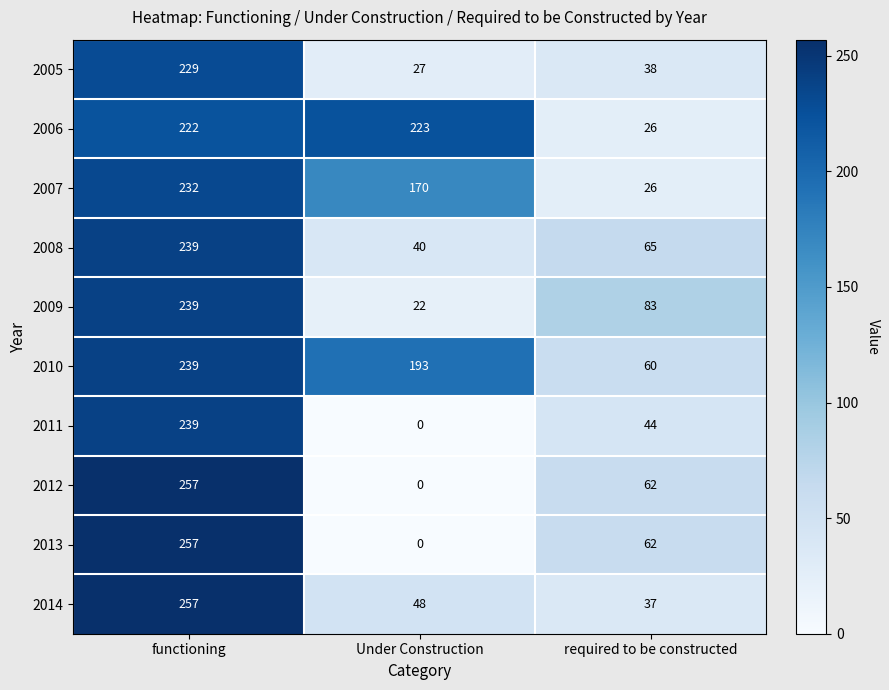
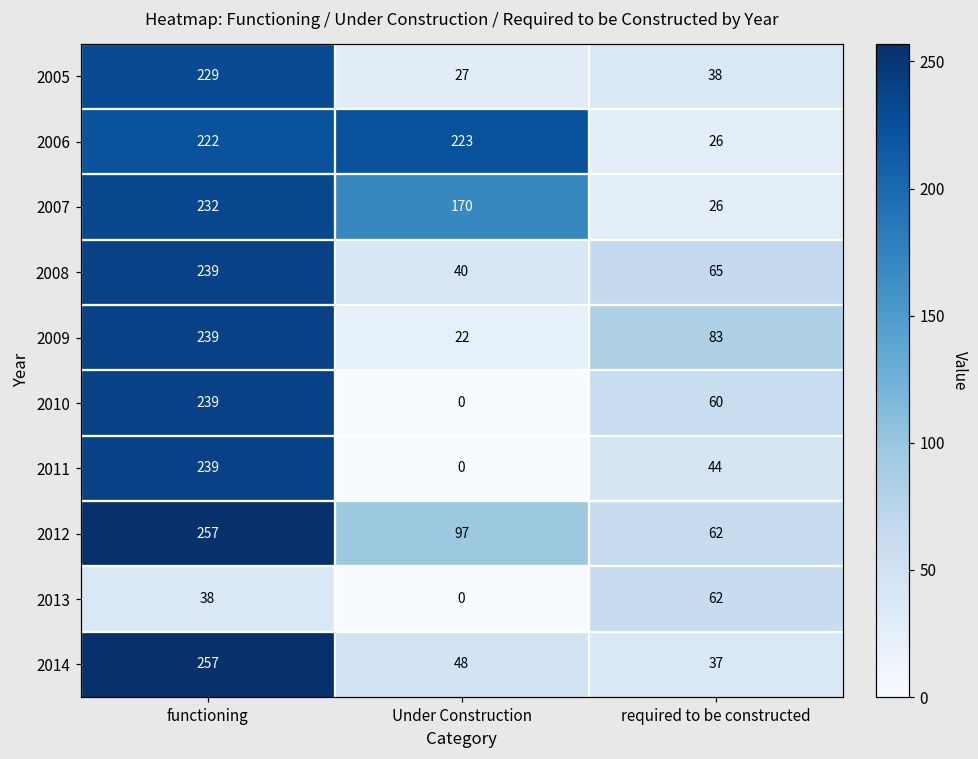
  {
    "2005": {
      "functioning": 229,
      "Under Construction": 27,
      "required to be constructed": 38
    },
    "2006": {
      "functioning": 222,
      "Under Construction": 223,
      "required to be constructed": 26
    },
    "2007": {
      "functioning": 232,
      "Under Construction": 170,
      "required to be constructed": 26
    },
    "2008": {
      "functioning": 239,
      "Under Construction": 40,
      "required to be constructed": 65
    },
    "2009": {
      "functioning": 239,
      "Under Construction": 22,
      "required to be constructed": 83
    },
    "2010": {
      "functioning": 239,
-     "Under Construction": 193,
+     "Under Construction": 0,
      "required to be constructed": 60
    },
    "2011": {
      "functioning": 239,
      "Under Construction": 0,
      "required to be constructed": 44
    },
    "2012": {
      "functioning": 257,
-     "Under Construction": 0,
+     "Under Construction": 97,
      "required to be constructed": 62
    },
    "2013": {
-     "functioning": 257,
+     "functioning": 38,
      "Under Construction": 0,
      "required to be constructed": 62
    },
    "2014": {
      "functioning": 257,
      "Under Construction": 48,
      "required to be constructed": 37
    }
  }
